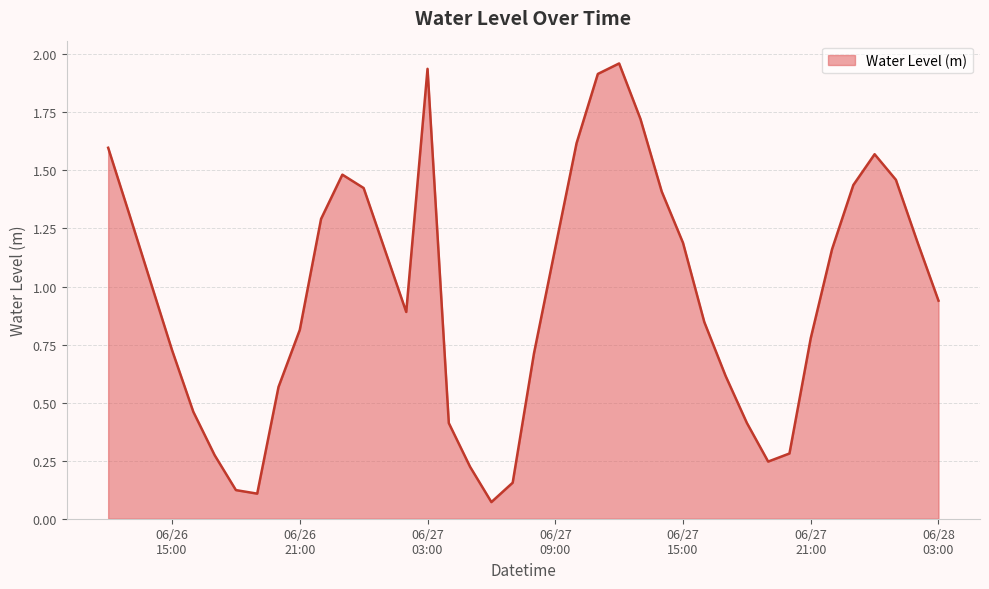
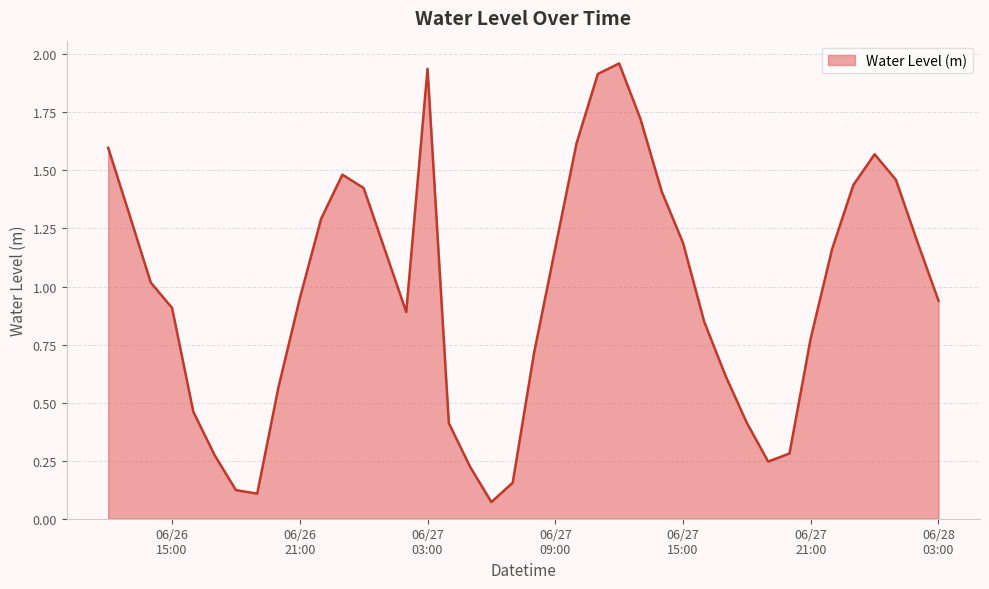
  {
-   "06/26 15:00": 0.73,
-   "06/26 21:00": 0.81,
+   "06/26 15:00": 0.91,
+   "06/26 21:00": 0.95,
    "06/27 03:00": 1.94,
    "06/27 09:00": 1.17,
    "06/27 15:00": 1.19,
    "06/27 21:00": 0.78,
    "06/28 03:00": 0.94
  }
